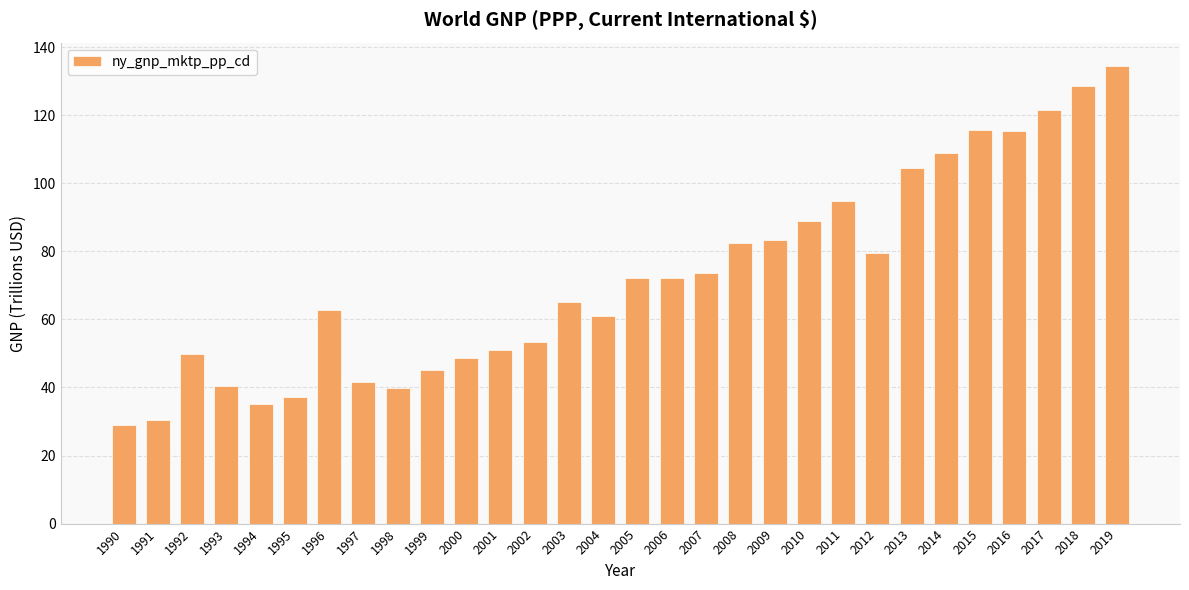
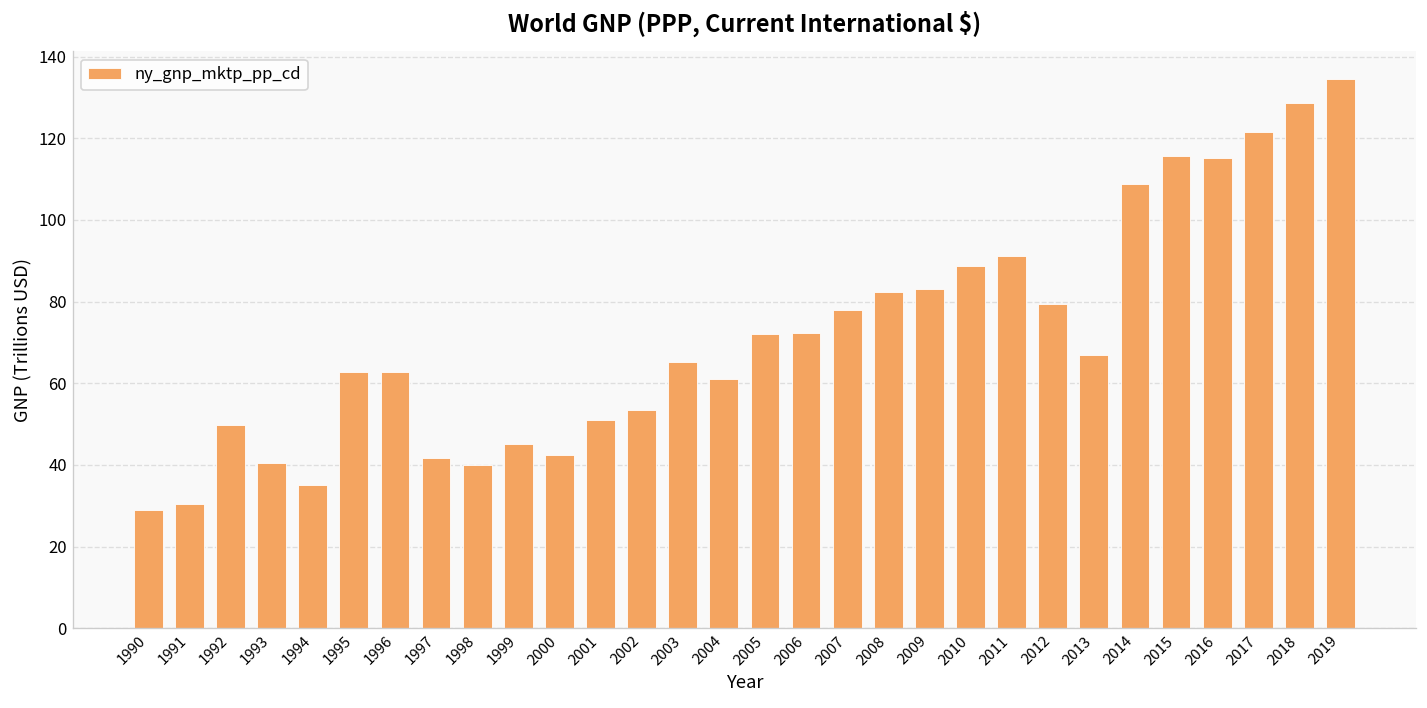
  {
    "1990": 29,
    "1991": 31,
    "1992": 50,
    "1993": 40,
    "1994": 35,
-   "1995": 37,
+   "1995": 63,
    "1996": 63,
    "1997": 42,
    "1998": 40,
    "1999": 45,
-   "2000": 49,
+   "2000": 42,
    "2001": 51,
    "2002": 53,
    "2003": 65,
    "2004": 61,
    "2005": 72,
    "2006": 72,
-   "2007": 74,
+   "2007": 78,
    "2008": 82,
    "2009": 83,
    "2010": 89,
-   "2011": 95,
+   "2011": 91,
    "2012": 79,
-   "2013": 105,
+   "2013": 67,
    "2014": 109,
    "2015": 116,
    "2016": 115,
    "2017": 122,
    "2018": 129,
    "2019": 135
  }
